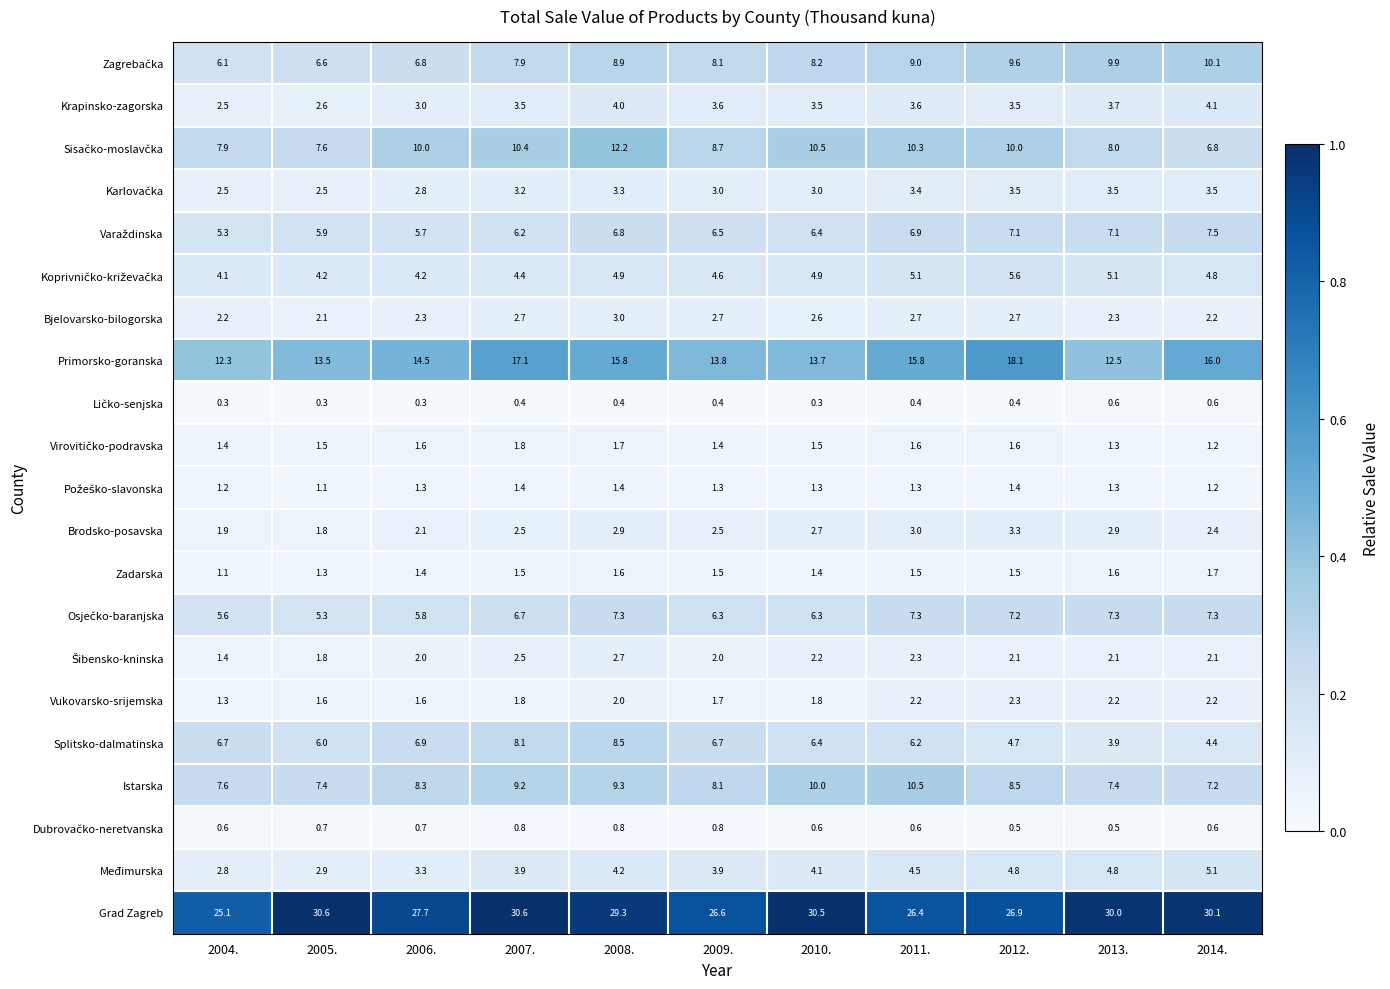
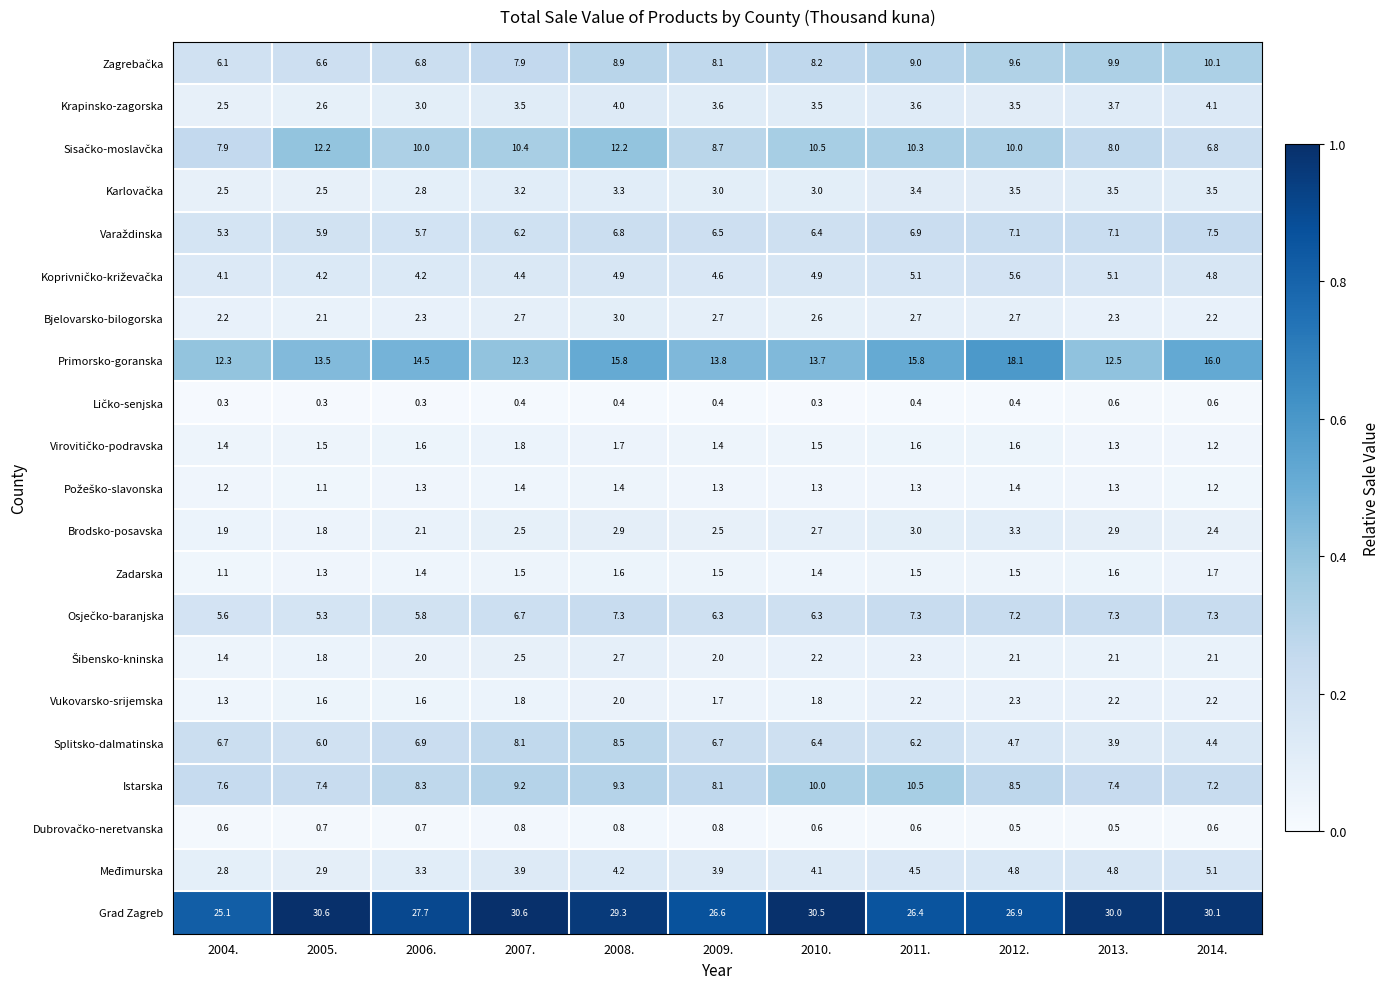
  {
    "Sisačko-moslavčka": {
      "2004.": 7.9,
-     "2005.": 7.6,
+     "2005.": 12.2,
      "2006.": 10.0,
      "2007.": 10.4,
      "2008.": 12.2,
      "2009.": 8.7,
      "2010.": 10.5,
      "2011.": 10.3,
      "2012.": 10.0,
      "2013.": 8.0,
      "2014.": 6.8
    },
    "Primorsko-goranska": {
      "2004.": 12.3,
      "2005.": 13.5,
      "2006.": 14.5,
-     "2007.": 17.1,
+     "2007.": 12.3,
      "2008.": 15.8,
      "2009.": 13.8,
      "2010.": 13.7,
      "2011.": 15.8,
      "2012.": 18.1,
      "2013.": 12.5,
      "2014.": 16.0
    }
  }
